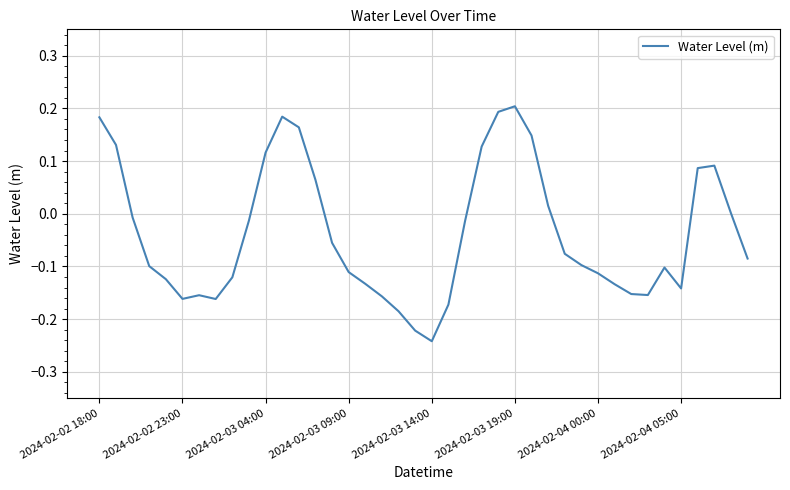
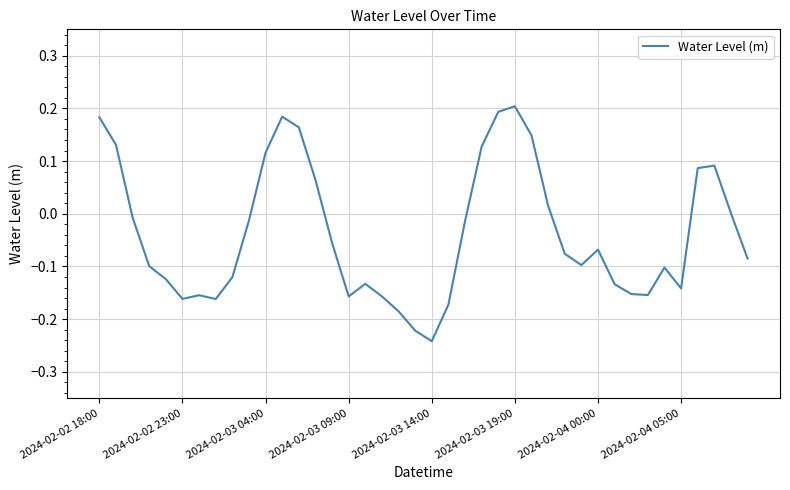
  {
    "2024-02-02 18:00": 0.18,
    "2024-02-02 23:00": -0.16,
    "2024-02-03 04:00": 0.12,
-   "2024-02-03 09:00": -0.11,
+   "2024-02-03 09:00": -0.16,
    "2024-02-03 14:00": -0.24,
    "2024-02-03 19:00": 0.20,
-   "2024-02-04 00:00": -0.11,
+   "2024-02-04 00:00": -0.07,
    "2024-02-04 05:00": -0.14
  }
